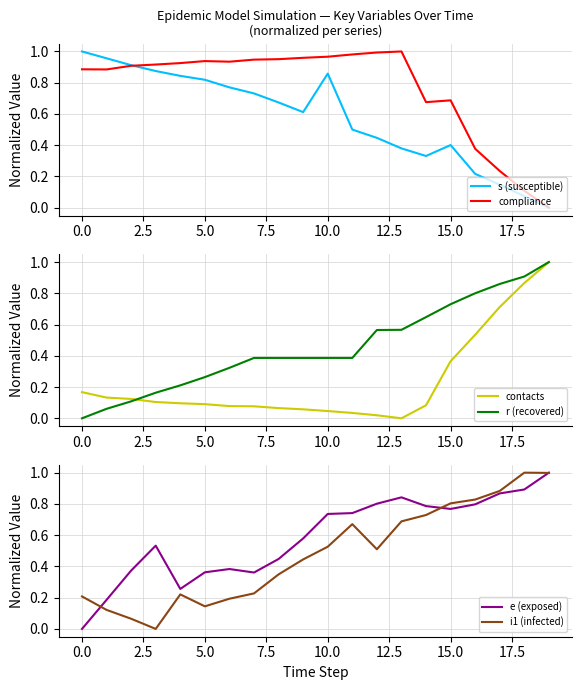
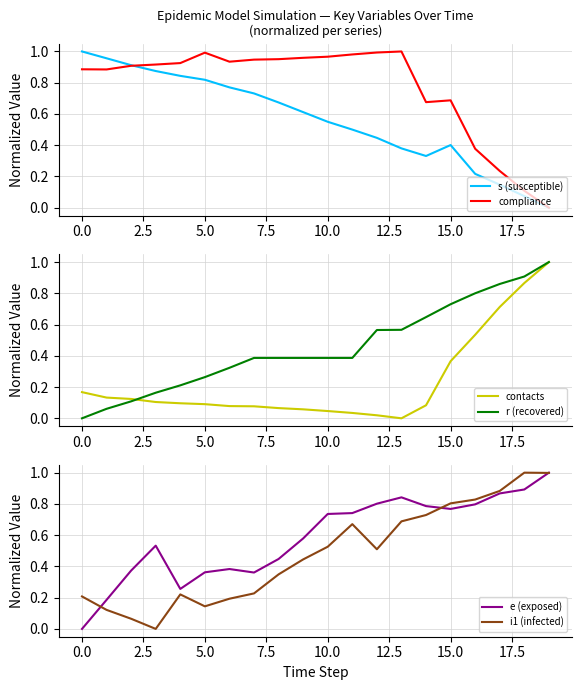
  {
    "Epidemic Model Simulation — Key Variables Over Time (normalized per series)": {
      "s (susceptible)": {
        "0.0": 1.00,
        "5.0": 0.82,
-       "10.0": 0.86,
+       "10.0": 0.55,
        "15.0": 0.40
      },
      "compliance": {
        "0.0": 0.89,
-       "5.0": 0.94,
+       "5.0": 0.99,
        "10.0": 0.97,
        "15.0": 0.69
      }
    }
  }
